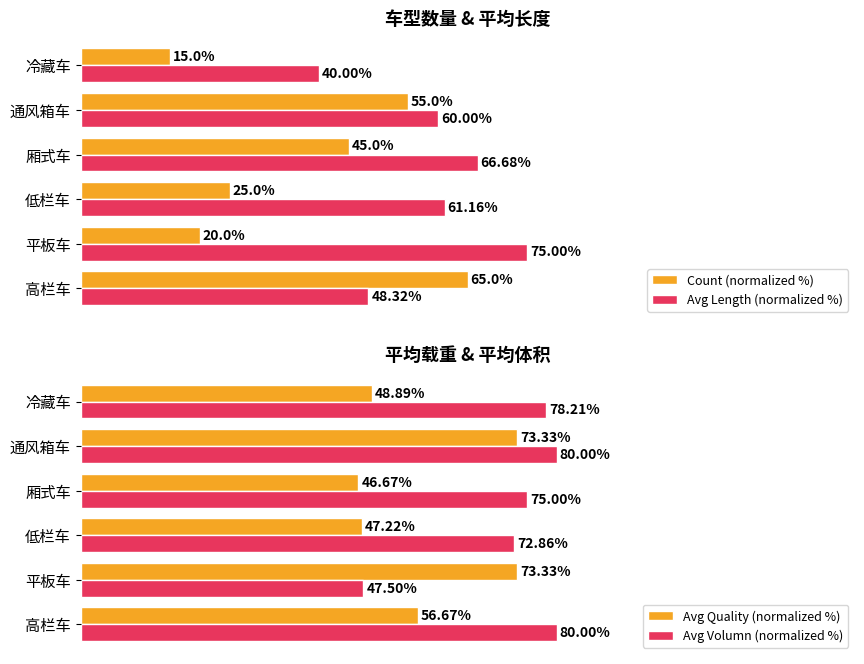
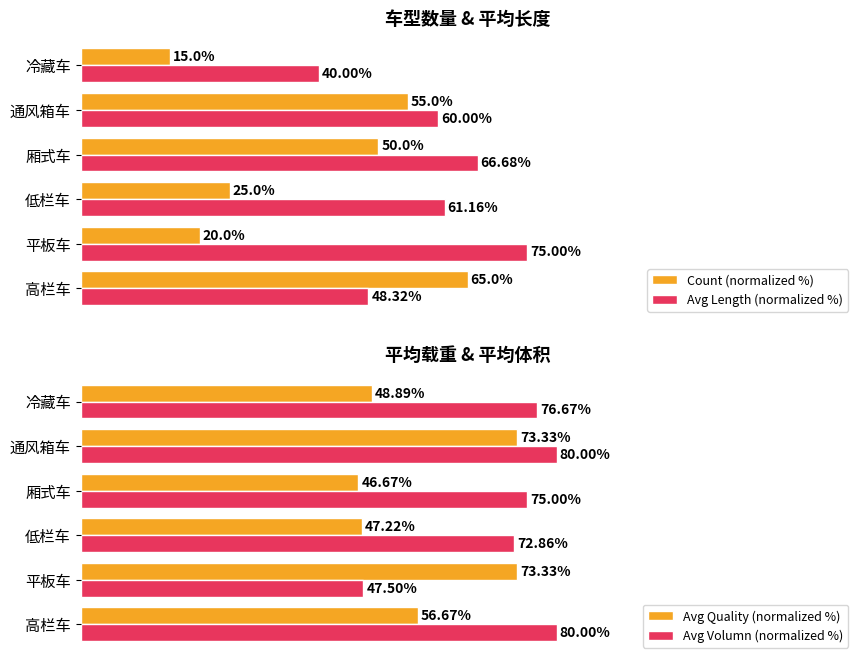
  {
    "车型数量 & 平均长度": {
      "Count (normalized %)": {
        "冷藏车": "15.0%",
        "通风箱车": "55.0%",
-       "厢式车": "45.0%",
+       "厢式车": "50.0%",
        "低栏车": "25.0%",
        "平板车": "20.0%",
        "高栏车": "65.0%"
      },
      "Avg Length (normalized %)": {
        "冷藏车": "40.00%",
        "通风箱车": "60.00%",
        "厢式车": "66.68%",
        "低栏车": "61.16%",
        "平板车": "75.00%",
        "高栏车": "48.32%"
      }
    },
    "平均载重 & 平均体积": {
      "Avg Quality (normalized %)": {
        "冷藏车": "48.89%",
        "通风箱车": "73.33%",
        "厢式车": "46.67%",
        "低栏车": "47.22%",
        "平板车": "73.33%",
        "高栏车": "56.67%"
      },
      "Avg Volumn (normalized %)": {
-       "冷藏车": "78.21%",
+       "冷藏车": "76.67%",
        "通风箱车": "80.00%",
        "厢式车": "75.00%",
        "低栏车": "72.86%",
        "平板车": "47.50%",
        "高栏车": "80.00%"
      }
    }
  }
